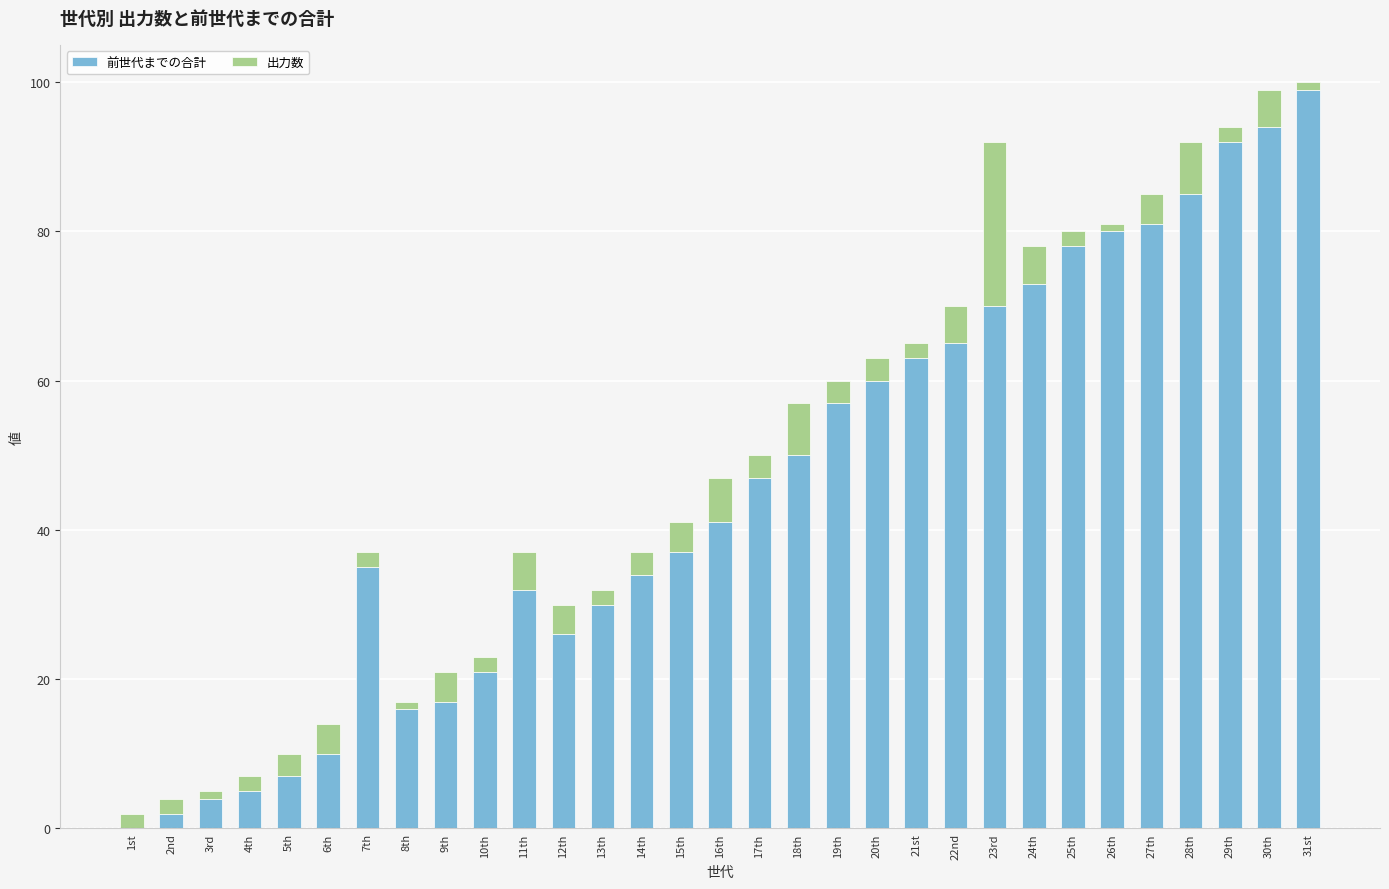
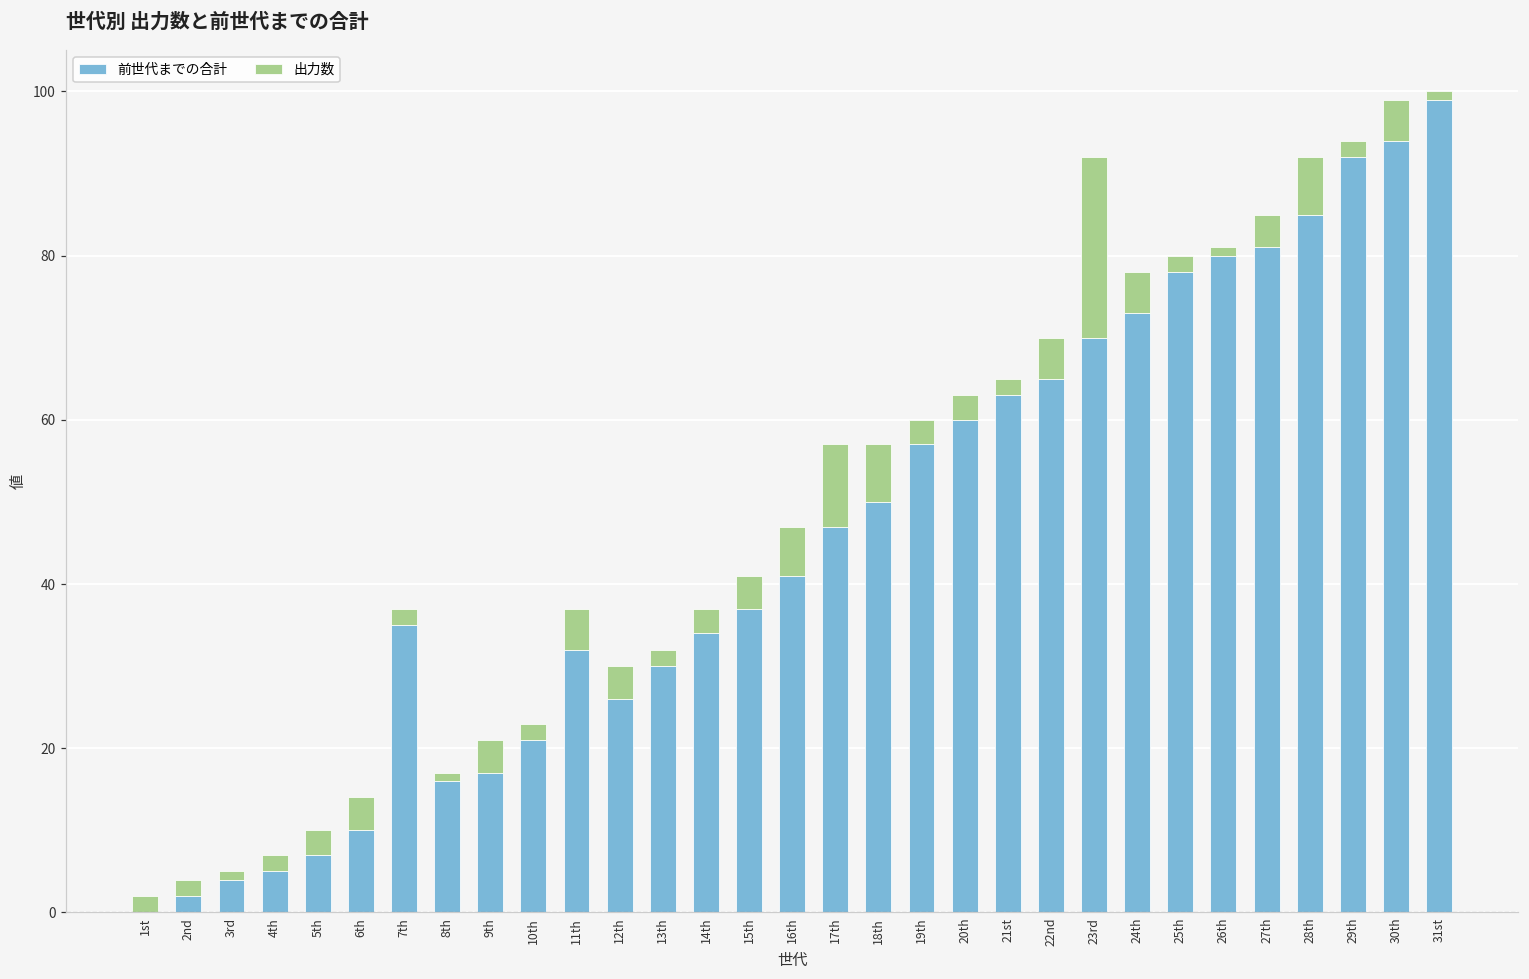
  {
    "前世代までの合計": {
      "1st": 0,
      "2nd": 2,
      "3rd": 4,
      "4th": 5,
      "5th": 7,
      "6th": 10,
      "7th": 35,
      "8th": 16,
      "9th": 17,
      "10th": 21,
      "11th": 32,
      "12th": 26,
      "13th": 30,
      "14th": 34,
      "15th": 37,
      "16th": 41,
      "17th": 47,
      "18th": 50,
      "19th": 57,
      "20th": 60,
      "21st": 63,
      "22nd": 65,
      "23rd": 70,
      "24th": 73,
      "25th": 78,
      "26th": 80,
      "27th": 81,
      "28th": 85,
      "29th": 92,
      "30th": 94,
      "31st": 99
    },
    "出力数": {
      "1st": 2,
      "2nd": 2,
      "3rd": 1,
      "4th": 2,
      "5th": 3,
      "6th": 4,
      "7th": 2,
      "8th": 1,
      "9th": 4,
      "10th": 2,
      "11th": 5,
      "12th": 4,
      "13th": 2,
      "14th": 3,
      "15th": 4,
      "16th": 6,
-     "17th": 3,
+     "17th": 10,
      "18th": 7,
      "19th": 3,
      "20th": 3,
      "21st": 2,
      "22nd": 5,
      "23rd": 22,
      "24th": 5,
      "25th": 2,
      "26th": 1,
      "27th": 4,
      "28th": 7,
      "29th": 2,
      "30th": 5,
      "31st": 1
    }
  }
